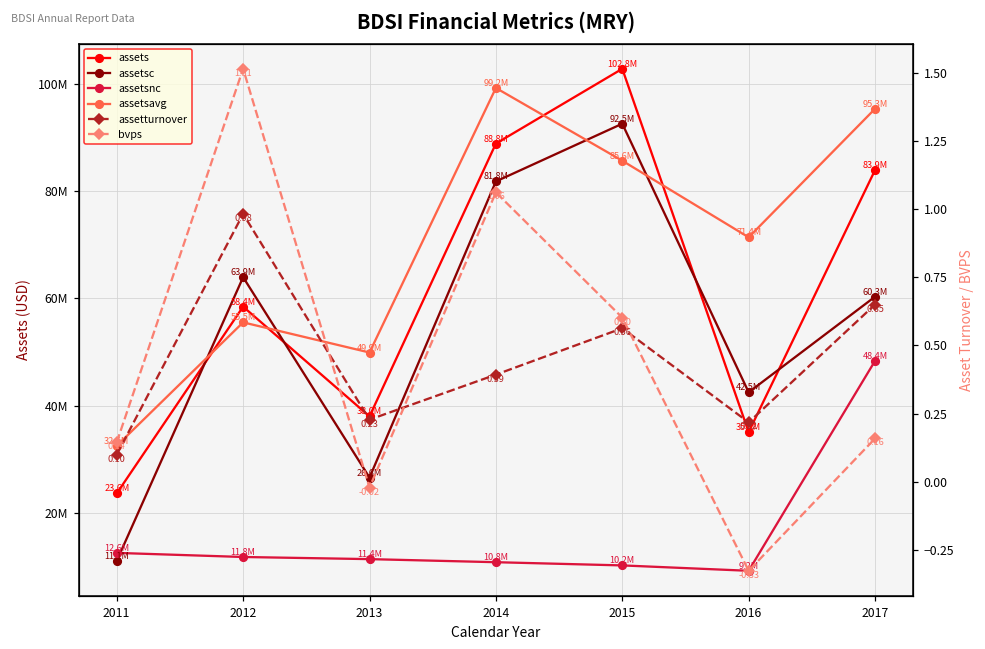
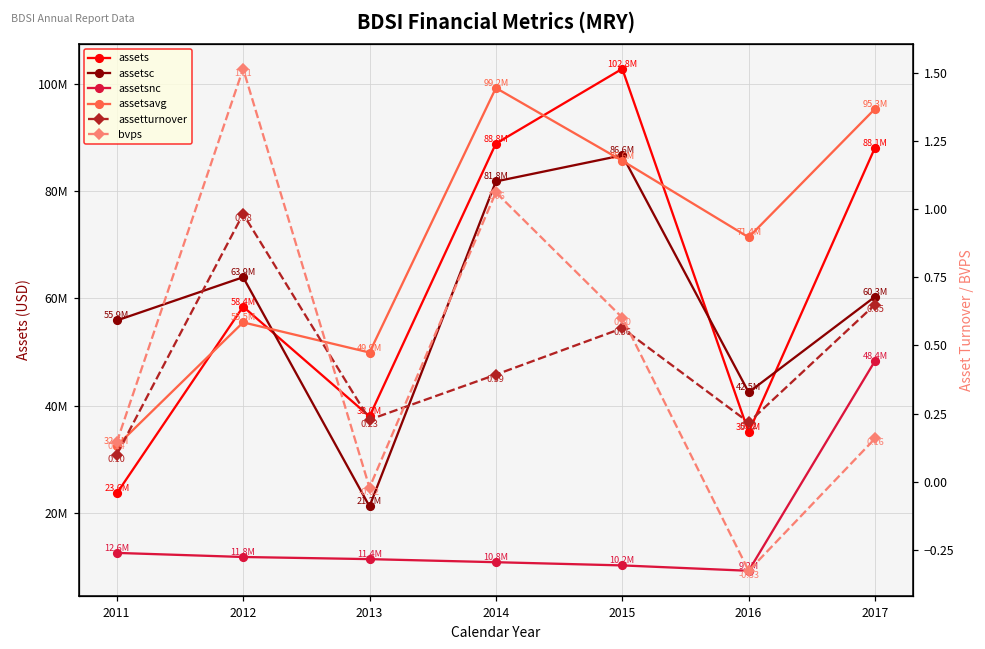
  {
    "assets": {
      "2011": "23.6M",
      "2012": "58.4M",
      "2013": "38.0M",
      "2014": "88.8M",
      "2015": "102.8M",
-     "2017": "83.9M"
+     "2017": "88.1M"
    },
    "assetsc": {
-     "2011": "11.1M",
+     "2011": "55.9M",
      "2012": "63.9M",
-     "2013": "26.6M",
+     "2013": "21.2M",
      "2014": "81.8M",
-     "2015": "92.5M",
+     "2015": "86.6M",
      "2016": "42.5M",
      "2017": "60.3M"
    }
  }
